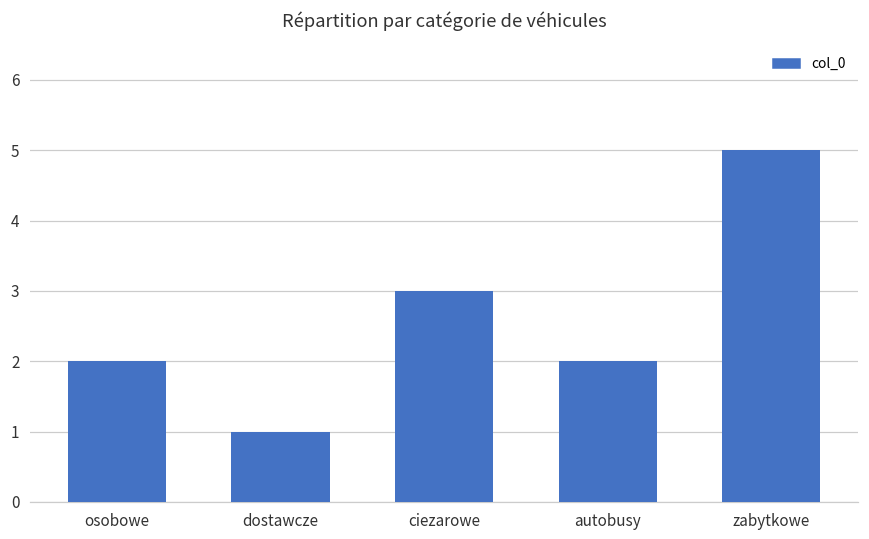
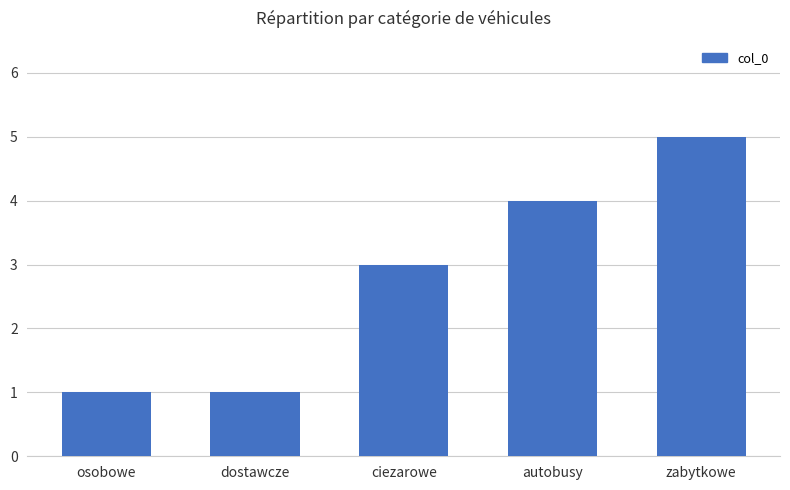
  {
-   "osobowe": 2,
+   "osobowe": 1,
    "dostawcze": 1,
    "ciezarowe": 3,
-   "autobusy": 2,
+   "autobusy": 4,
    "zabytkowe": 5
  }
